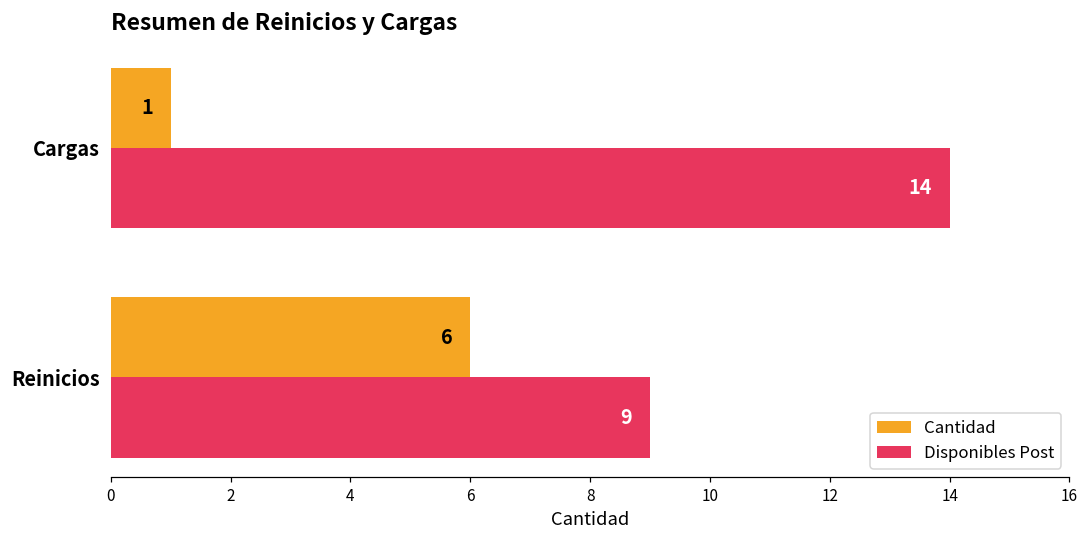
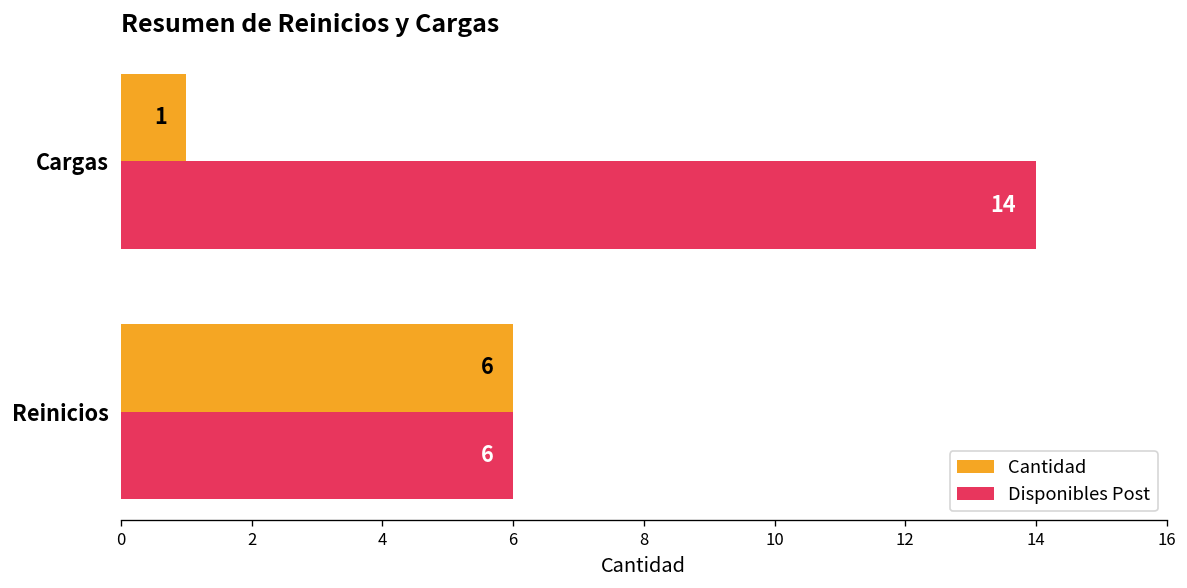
  {
    "Cantidad": {
      "Cargas": 1,
      "Reinicios": 6
    },
    "Disponibles Post": {
      "Cargas": 14,
-     "Reinicios": 9
+     "Reinicios": 6
    }
  }
